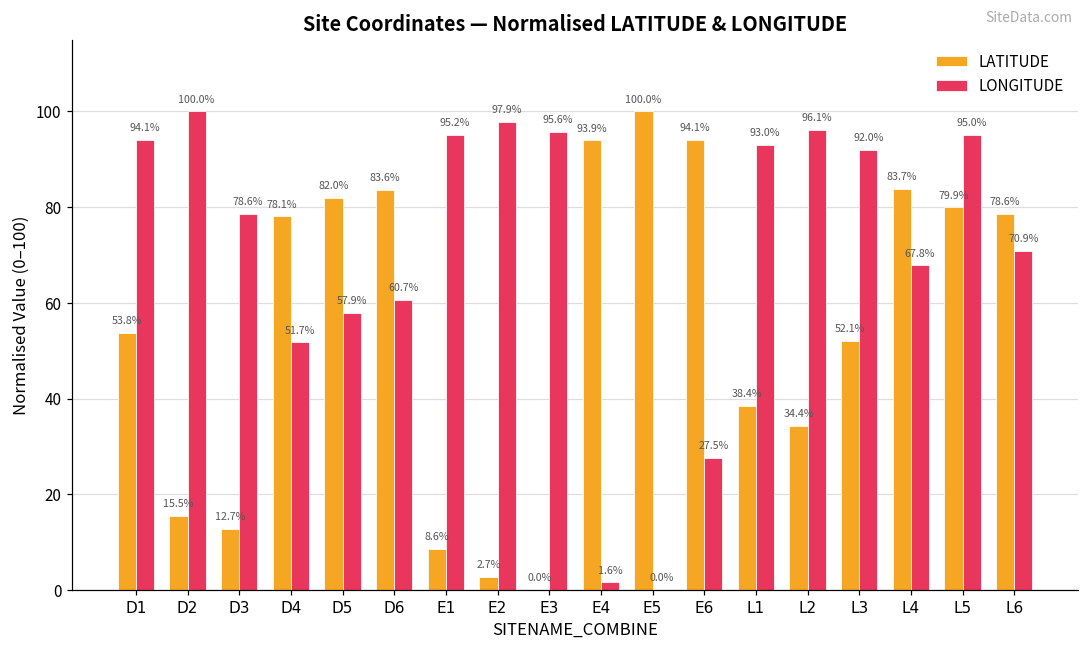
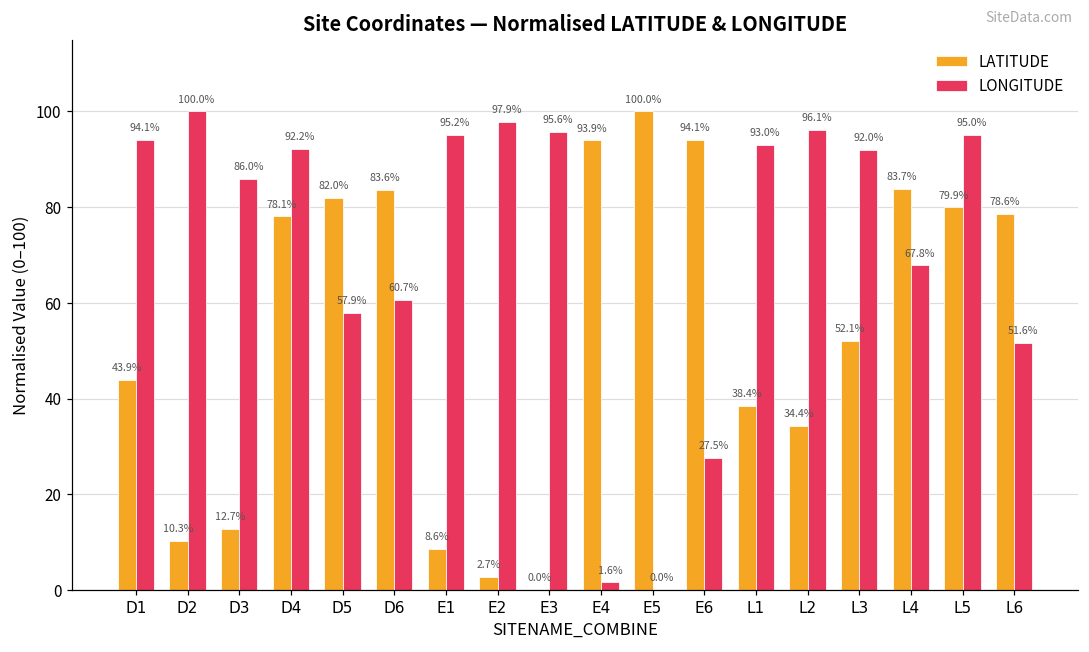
  {
    "LATITUDE": {
-     "D1": "53.8%",
-     "D2": "15.5%",
+     "D1": "43.9%",
+     "D2": "10.3%",
      "D3": "12.7%",
      "D4": "78.1%",
      "D5": "82.0%",
      "D6": "83.6%",
      "E1": "8.6%",
      "E2": "2.7%",
      "E3": "0.0%",
      "E4": "93.9%",
      "E5": "100.0%",
      "E6": "94.1%",
      "L1": "38.4%",
      "L2": "34.4%",
      "L3": "52.1%",
      "L4": "83.7%",
      "L5": "79.9%",
      "L6": "78.6%"
    },
    "LONGITUDE": {
      "D1": "94.1%",
      "D2": "100.0%",
-     "D3": "78.6%",
-     "D4": "51.7%",
+     "D3": "86.0%",
+     "D4": "92.2%",
      "D5": "57.9%",
      "D6": "60.7%",
      "E1": "95.2%",
      "E2": "97.9%",
      "E3": "95.6%",
      "E4": "1.6%",
      "E5": "0.0%",
      "E6": "27.5%",
      "L1": "93.0%",
      "L2": "96.1%",
      "L3": "92.0%",
      "L4": "67.8%",
      "L5": "95.0%",
-     "L6": "70.9%"
+     "L6": "51.6%"
    }
  }
